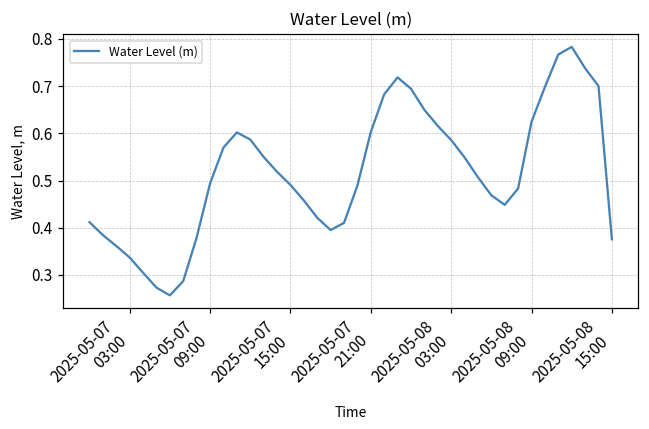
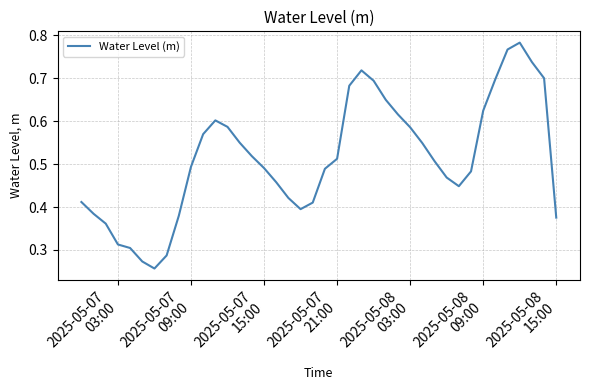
  {
-   "2025-05-07 03:00": 0.34,
+   "2025-05-07 03:00": 0.31,
    "2025-05-07 09:00": 0.49,
    "2025-05-07 15:00": 0.49,
-   "2025-05-07 21:00": 0.60,
+   "2025-05-07 21:00": 0.51,
    "2025-05-08 03:00": 0.59,
    "2025-05-08 09:00": 0.62,
    "2025-05-08 15:00": 0.38
  }
